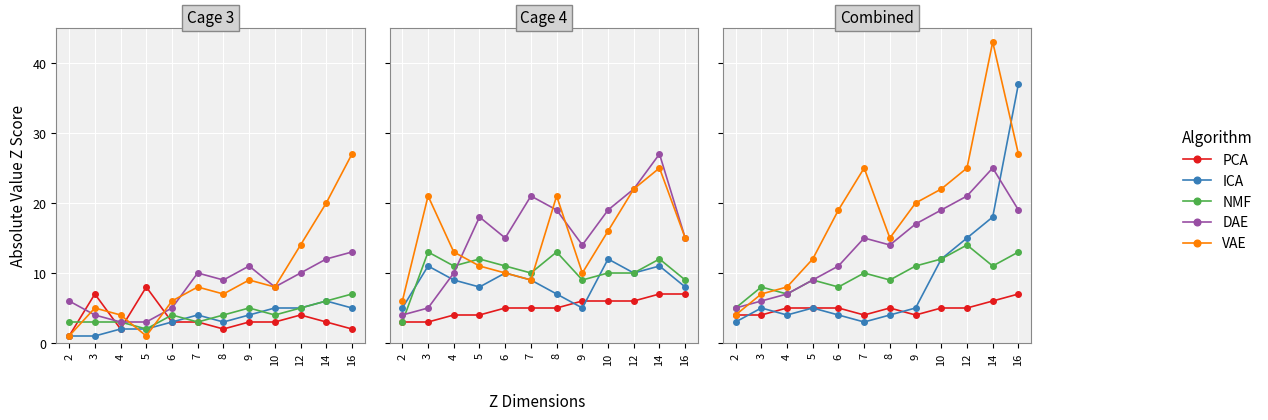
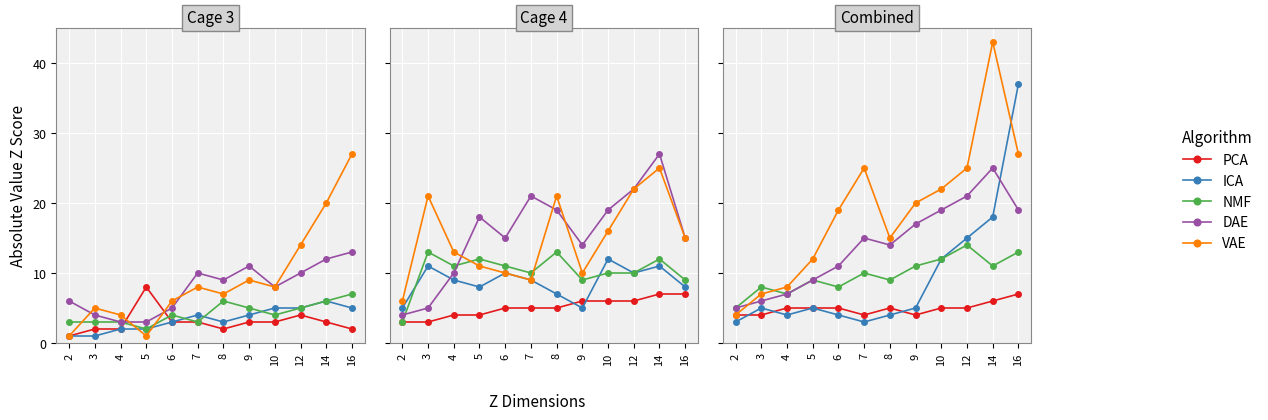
  {
    "Cage 3": {
      "PCA": {
-       "3": 7,
+       "3": 2,
        "5": 8,
        "8": 2,
        "9": 3,
        "10": 3,
        "12": 4,
        "14": 3,
        "16": 2
      },
      "ICA": {
        "3": 1,
        "7": 4,
        "8": 3,
        "9": 4,
        "10": 5,
        "16": 5
      },
      "NMF": {
        "2": 3,
        "3": 3,
        "6": 4,
-       "8": 4,
+       "8": 6,
        "9": 5,
        "10": 4,
        "16": 7
      },
      "DAE": {
        "2": 6,
        "3": 4,
        "5": 3,
        "6": 5,
        "7": 10,
        "8": 9,
        "9": 11,
        "12": 10,
        "14": 12,
        "16": 13
      },
      "VAE": {
        "3": 5,
        "4": 4,
        "5": 1,
        "6": 6,
        "7": 8,
        "8": 7,
        "9": 9,
        "12": 14,
        "14": 20,
        "16": 27
      }
    }
  }
